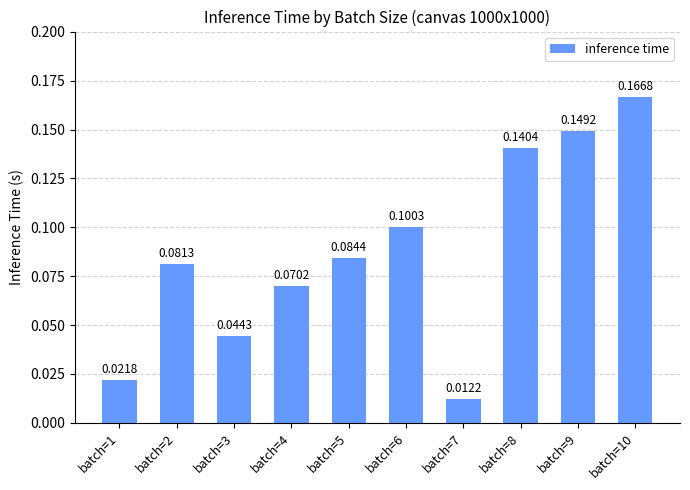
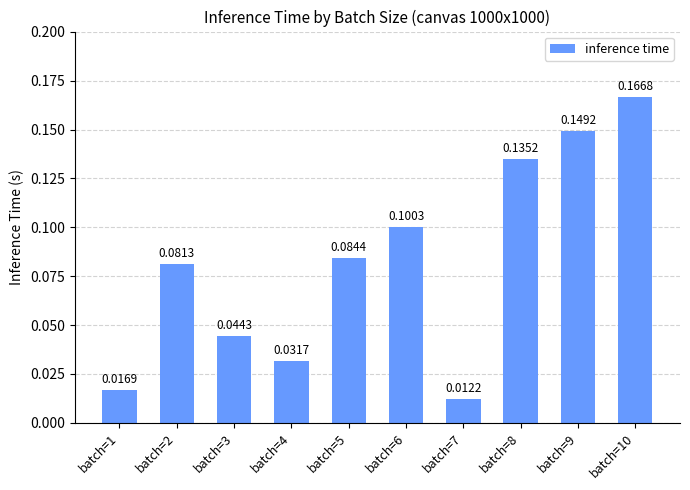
  {
-   "batch=1": 0.0218,
+   "batch=1": 0.0169,
    "batch=2": 0.0813,
    "batch=3": 0.0443,
-   "batch=4": 0.0702,
+   "batch=4": 0.0317,
    "batch=5": 0.0844,
    "batch=6": 0.1003,
    "batch=7": 0.0122,
-   "batch=8": 0.1404,
+   "batch=8": 0.1352,
    "batch=9": 0.1492,
    "batch=10": 0.1668
  }
